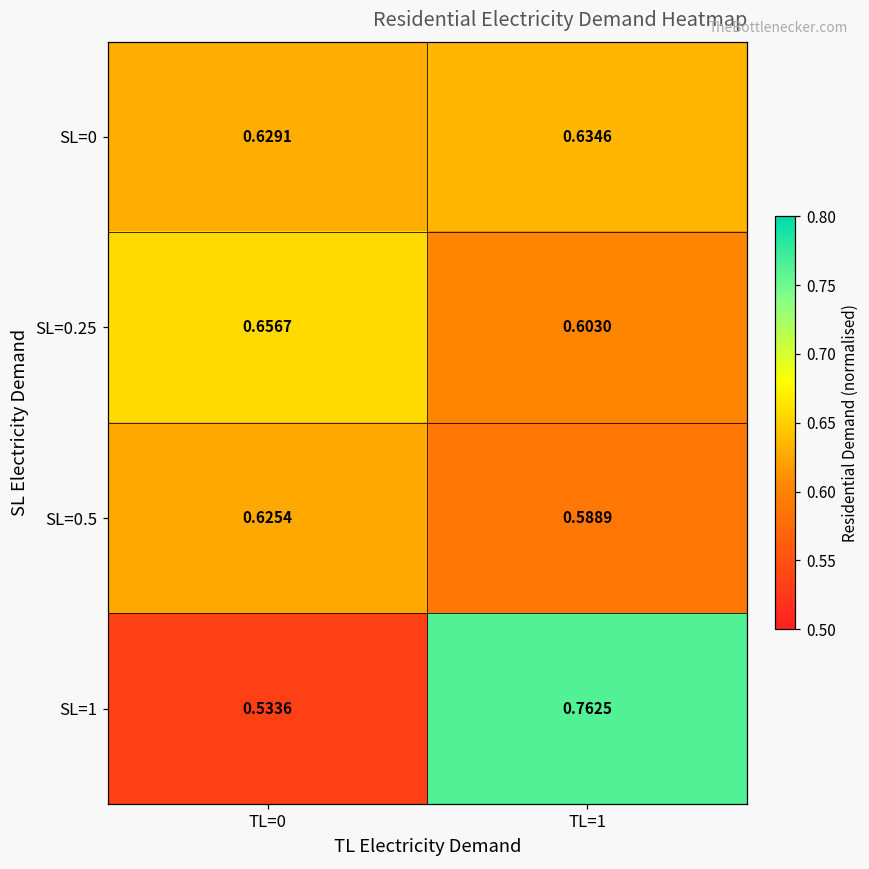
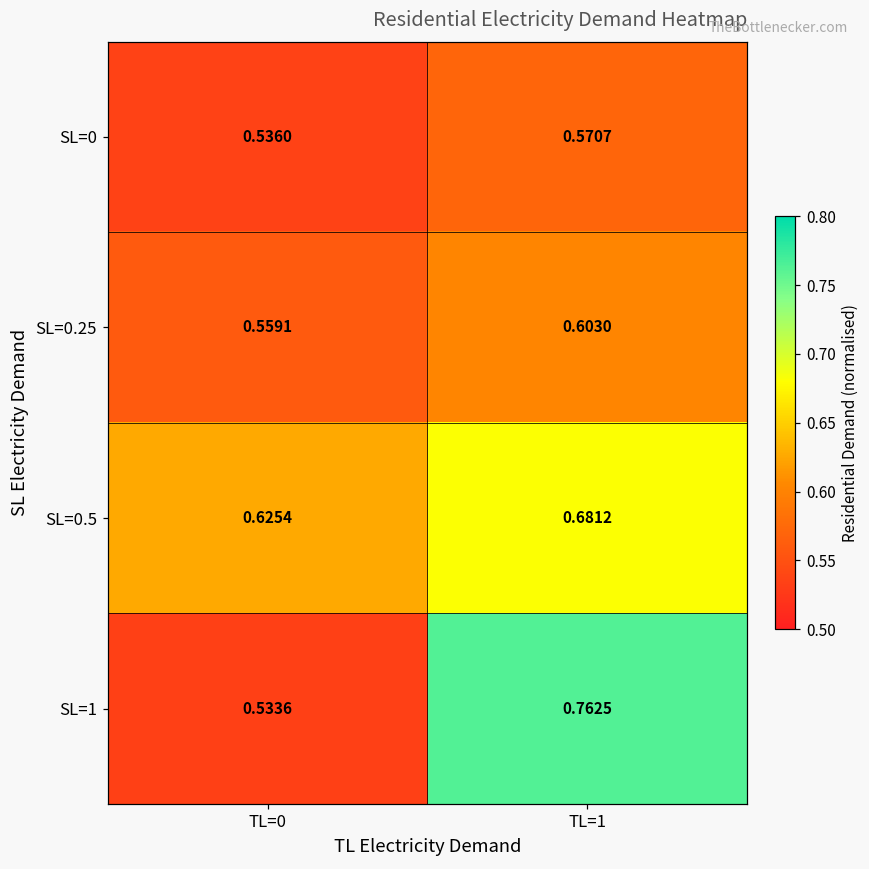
  {
    "SL=0": {
-     "TL=0": 0.6291,
-     "TL=1": 0.6346
+     "TL=0": 0.5360,
+     "TL=1": 0.5707
    },
    "SL=0.25": {
-     "TL=0": 0.6567,
+     "TL=0": 0.5591,
      "TL=1": 0.6030
    },
    "SL=0.5": {
      "TL=0": 0.6254,
-     "TL=1": 0.5889
+     "TL=1": 0.6812
    },
    "SL=1": {
      "TL=0": 0.5336,
      "TL=1": 0.7625
    }
  }
